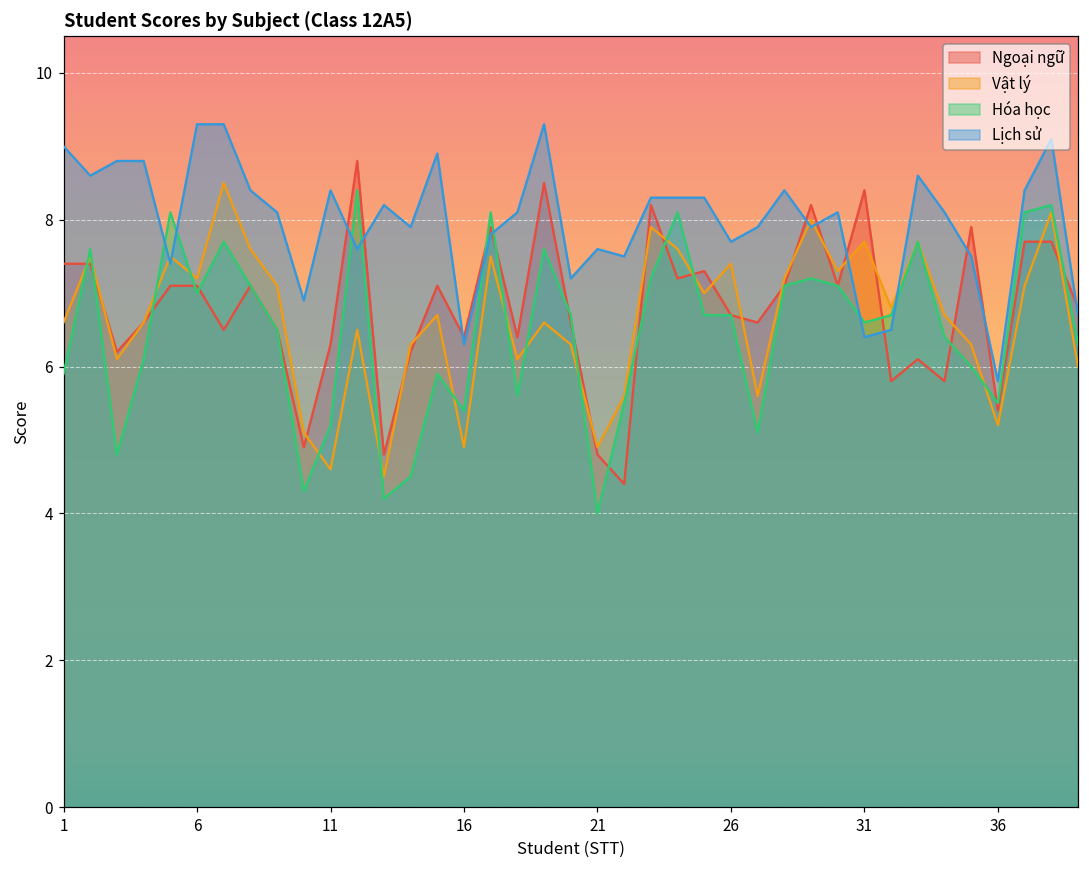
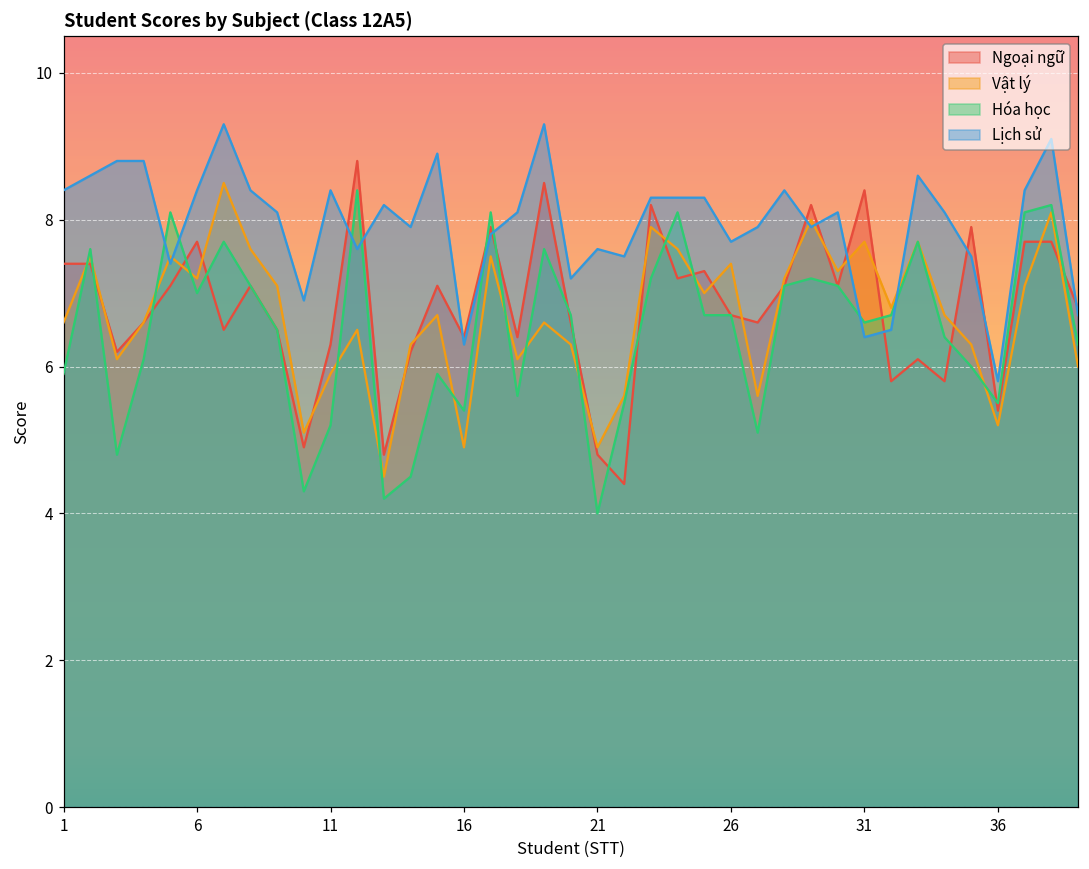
  {
    "Ngoại ngữ": {
      "1": 7.4,
-     "6": 7.1,
+     "6": 7.7,
      "11": 6.3,
      "16": 6.4,
      "21": 4.8,
      "31": 8.4,
      "36": 5.4
    },
    "Vật lý": {
      "1": 6.6,
      "6": 7.2,
-     "11": 4.6,
+     "11": 5.9,
      "16": 4.9,
      "21": 4.9,
      "26": 7.4,
      "31": 7.7,
      "36": 5.2
    },
    "Hóa học": {
      "1": 5.9,
      "6": 7.0,
      "11": 5.2,
      "16": 5.4,
      "21": 4.0,
      "31": 6.6,
      "36": 5.5
    },
    "Lịch sử": {
-     "1": 9.0,
-     "6": 9.3,
+     "1": 8.4,
+     "6": 8.4,
      "11": 8.4,
      "16": 6.3,
      "21": 7.6,
      "26": 7.7,
      "31": 6.4,
      "36": 5.8
    }
  }
